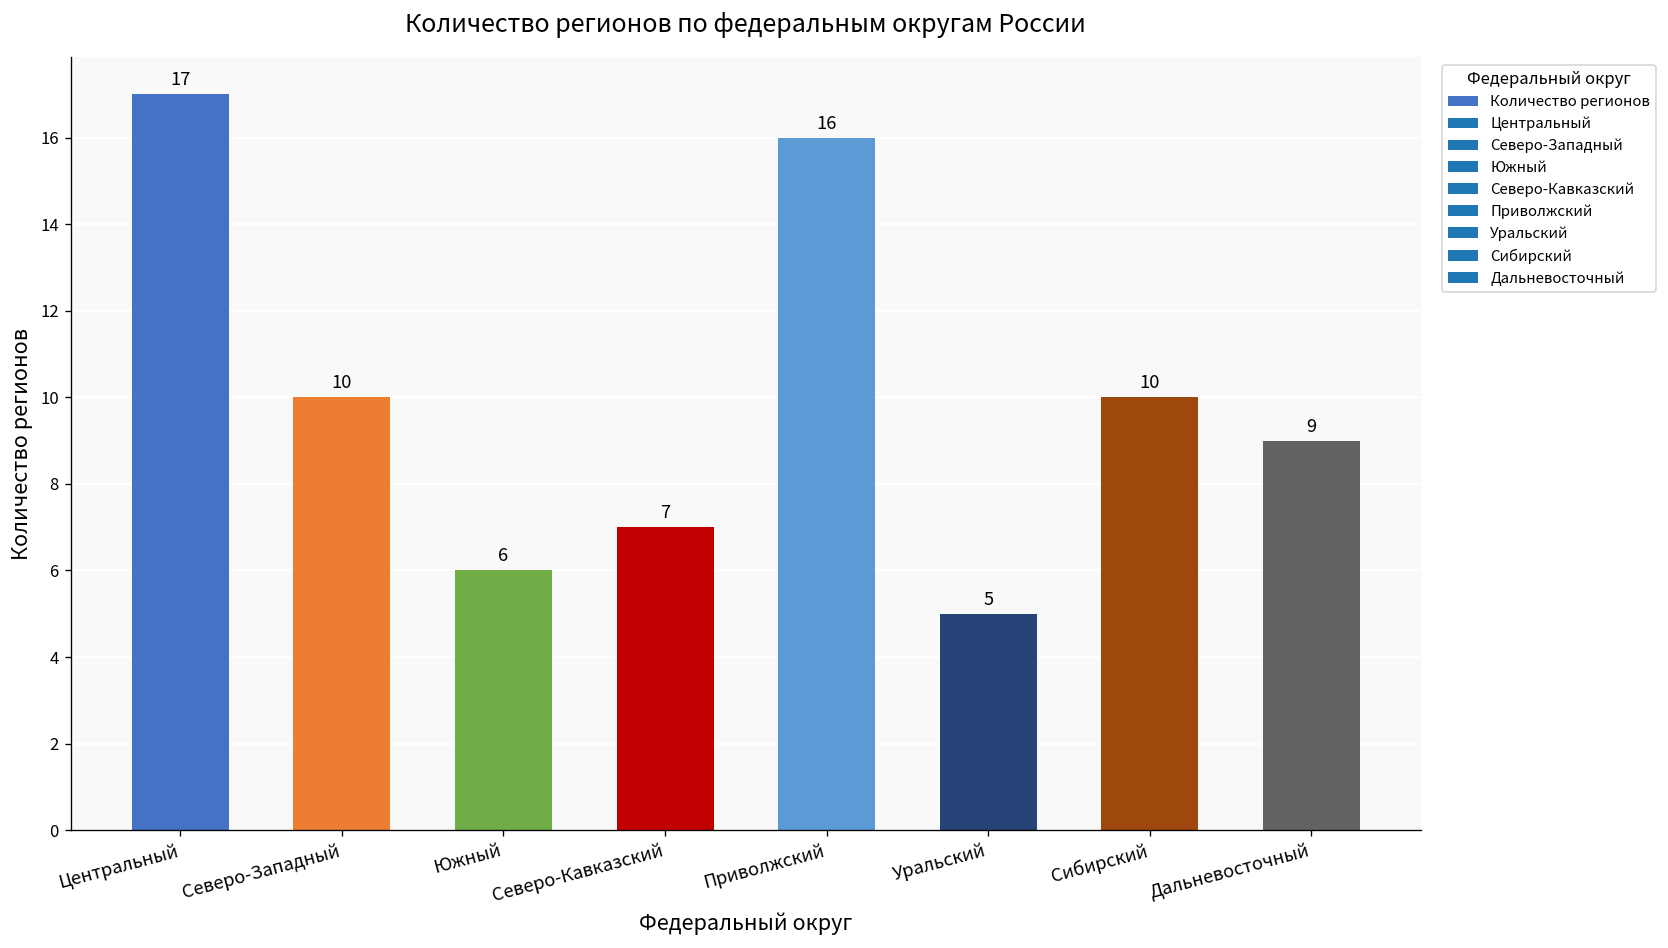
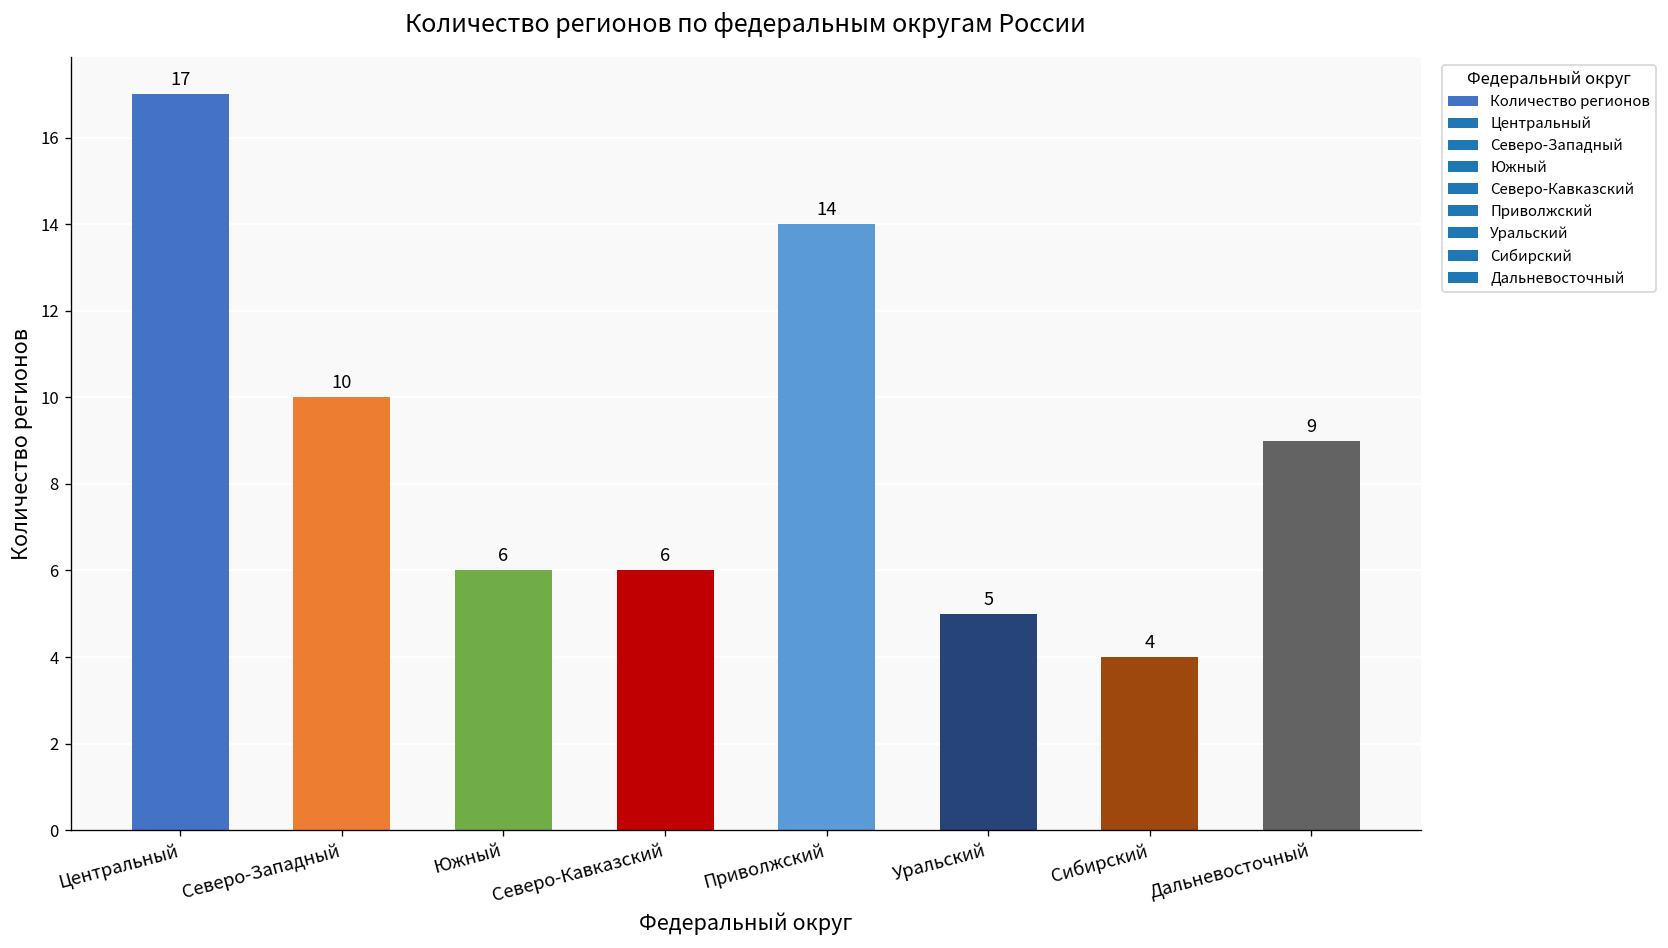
  {
    "Центральный": 17,
    "Северо-Западный": 10,
    "Южный": 6,
-   "Северо-Кавказский": 7,
-   "Приволжский": 16,
+   "Северо-Кавказский": 6,
+   "Приволжский": 14,
    "Уральский": 5,
-   "Сибирский": 10,
+   "Сибирский": 4,
    "Дальневосточный": 9
  }
